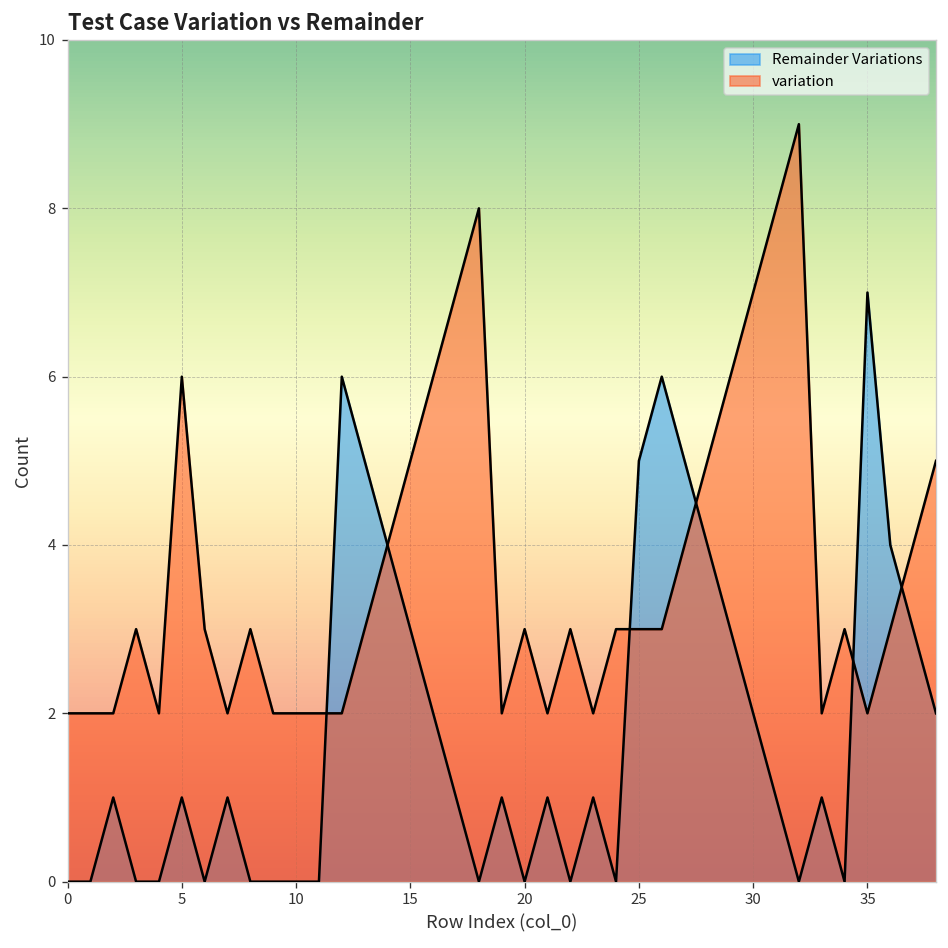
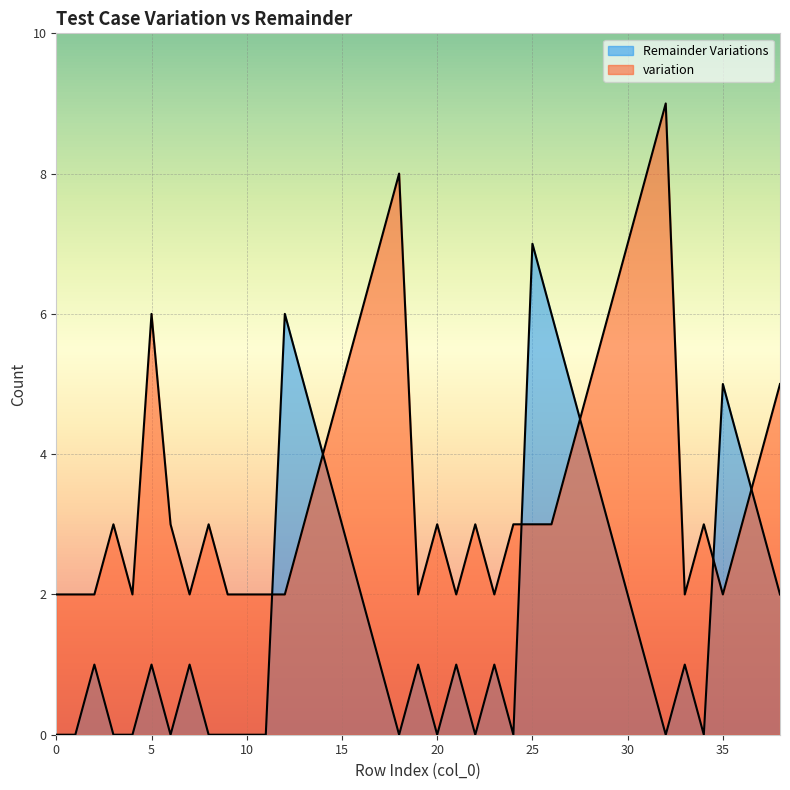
  {
    "Remainder Variations": {
      "0": 0,
      "5": 1,
      "10": 0,
      "15": 3,
      "20": 0,
-     "25": 5,
+     "25": 7,
      "30": 2,
-     "35": 7
+     "35": 5
    },
    "variation": {
      "0": 2,
      "5": 6,
      "10": 2,
      "15": 5,
      "20": 3,
      "25": 3,
      "30": 7,
      "35": 2
    }
  }
